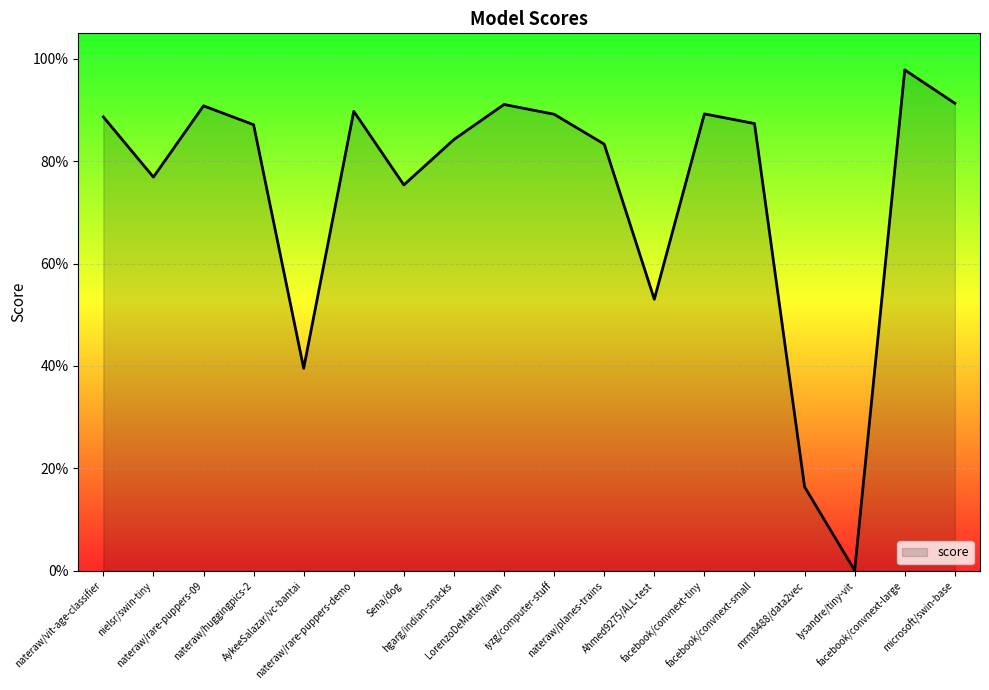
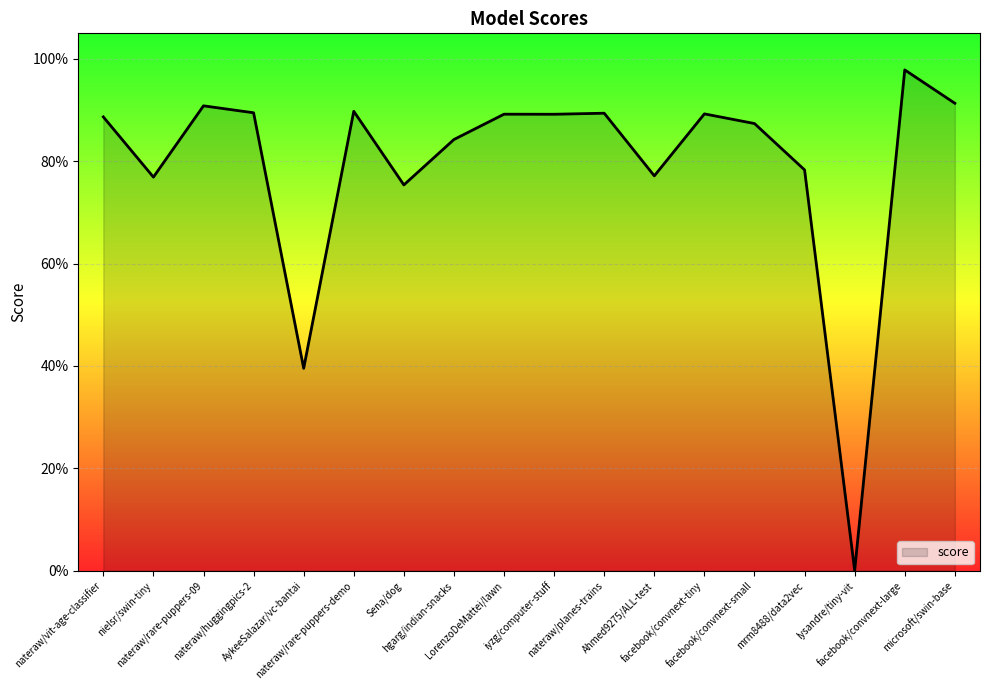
  {
    "nateraw/vit-age-classifier": "89%",
    "nielsr/swin-tiny": "77%",
    "nateraw/rare-puppers-09": "91%",
-   "nateraw/huggingpics-2": "87%",
+   "nateraw/huggingpics-2": "89%",
    "AykeeSalazar/vc-bantai": "40%",
    "nateraw/rare-puppers-demo": "90%",
    "Sena/dog": "75%",
    "hgarg/indian-snacks": "84%",
-   "LorenzoDeMattei/lawn": "91%",
+   "LorenzoDeMattei/lawn": "89%",
    "iyzg/computer-stuff": "89%",
-   "nateraw/planes-trains": "83%",
-   "Ahmed9275/ALL-test": "53%",
+   "nateraw/planes-trains": "89%",
+   "Ahmed9275/ALL-test": "77%",
    "facebook/convnext-tiny": "89%",
    "facebook/convnext-small": "87%",
-   "mrm8488/data2vec": "16%",
+   "mrm8488/data2vec": "78%",
    "lysandre/tiny-vit": "0%",
    "facebook/convnext-large": "98%",
    "microsoft/swin-base": "91%"
  }
